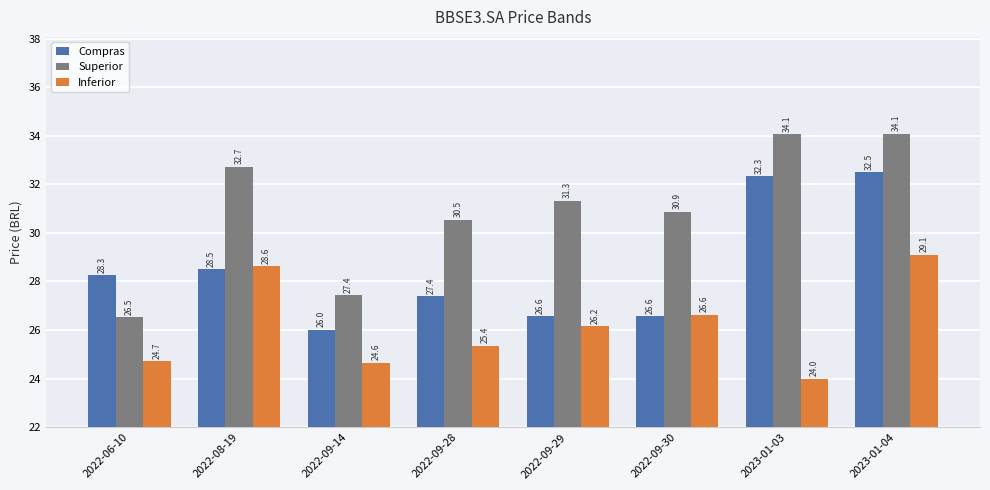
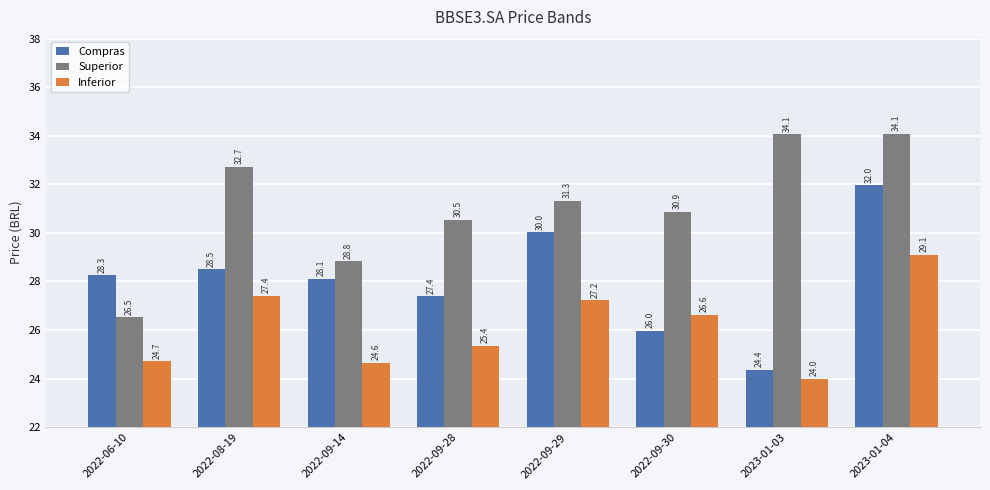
  {
    "Compras": {
      "2022-06-10": 28.3,
      "2022-08-19": 28.5,
-     "2022-09-14": 26.0,
+     "2022-09-14": 28.1,
      "2022-09-28": 27.4,
-     "2022-09-29": 26.6,
-     "2022-09-30": 26.6,
-     "2023-01-03": 32.3,
-     "2023-01-04": 32.5
+     "2022-09-29": 30.0,
+     "2022-09-30": 26.0,
+     "2023-01-03": 24.4,
+     "2023-01-04": 32.0
    },
    "Superior": {
      "2022-06-10": 26.5,
      "2022-08-19": 32.7,
-     "2022-09-14": 27.4,
+     "2022-09-14": 28.8,
      "2022-09-28": 30.5,
      "2022-09-29": 31.3,
      "2022-09-30": 30.9,
      "2023-01-03": 34.1,
      "2023-01-04": 34.1
    },
    "Inferior": {
      "2022-06-10": 24.7,
-     "2022-08-19": 28.6,
+     "2022-08-19": 27.4,
      "2022-09-14": 24.6,
      "2022-09-28": 25.4,
-     "2022-09-29": 26.2,
+     "2022-09-29": 27.2,
      "2022-09-30": 26.6,
      "2023-01-03": 24.0,
      "2023-01-04": 29.1
    }
  }
